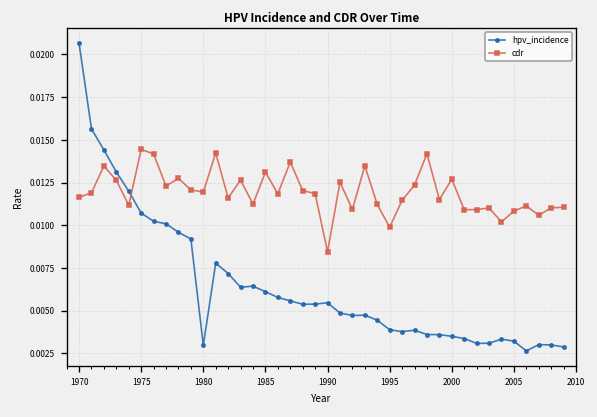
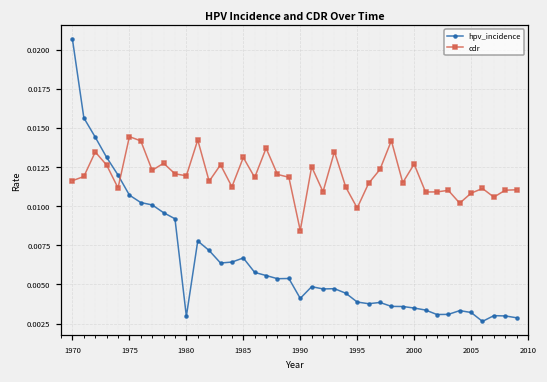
  {
    "hpv_incidence": {
      "1970": 0.0206,
      "1975": 0.0107,
      "1980": 0.0030,
-     "1985": 0.0061,
-     "1990": 0.0055,
+     "1985": 0.0067,
+     "1990": 0.0041,
      "1995": 0.0039,
      "2000": 0.0035,
      "2005": 0.0032
    },
    "cdr": {
      "1970": 0.0116,
      "1975": 0.0144,
      "1980": 0.0119,
      "1985": 0.0131,
      "1990": 0.0084,
      "1995": 0.0099,
      "2000": 0.0127,
      "2005": 0.0108
    }
  }
